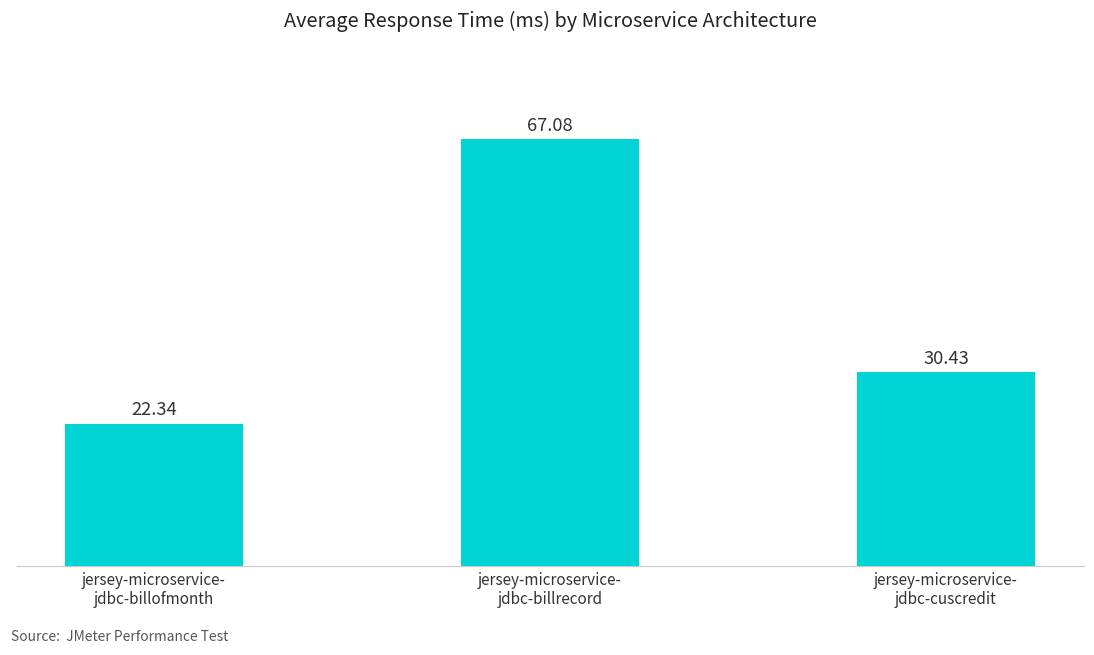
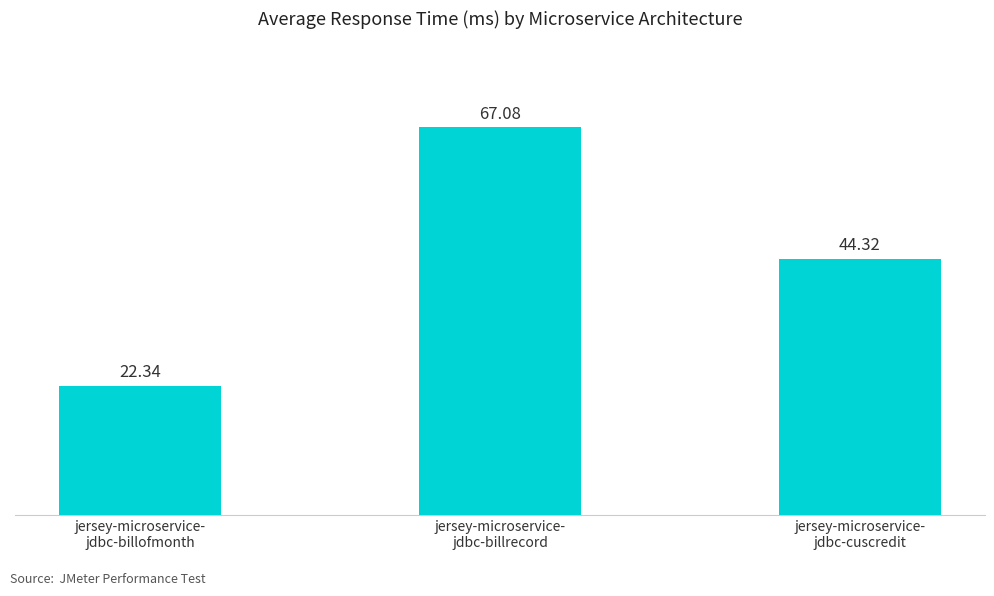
  {
    "jersey-microservice- jdbc-billofmonth": 22.34,
    "jersey-microservice- jdbc-billrecord": 67.08,
-   "jersey-microservice- jdbc-cuscredit": 30.43
+   "jersey-microservice- jdbc-cuscredit": 44.32
  }
